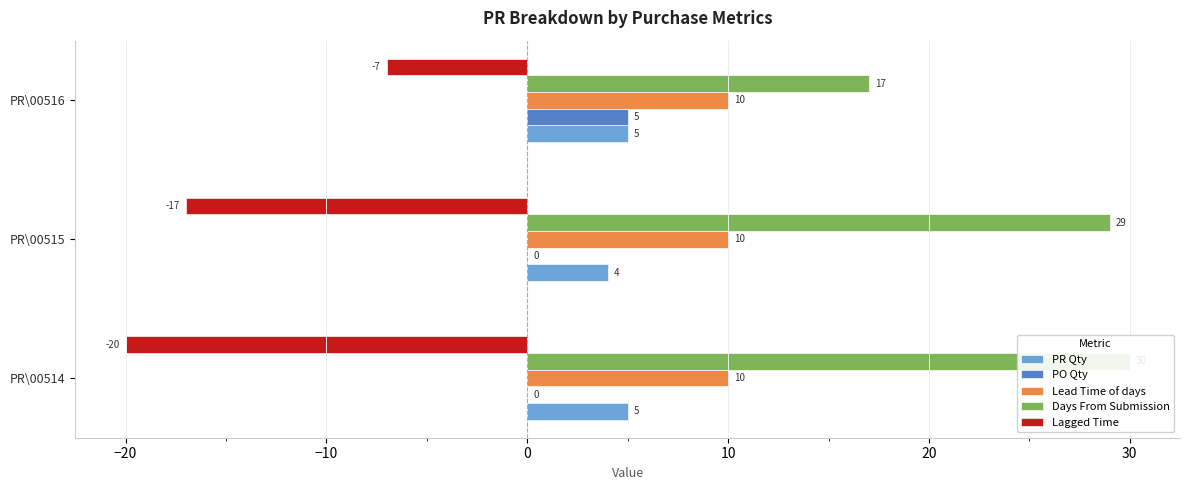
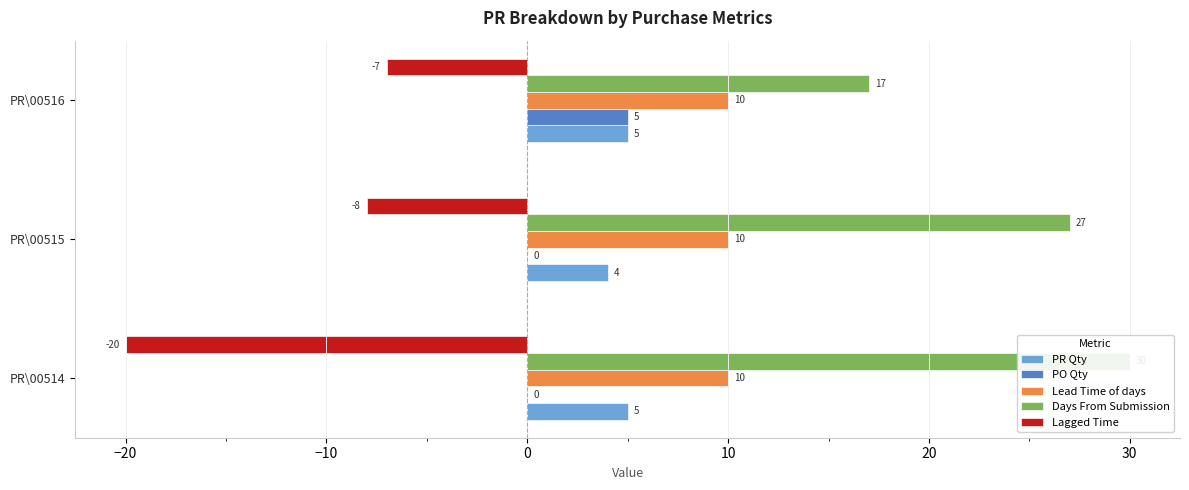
  {
    "Lead Time of days": {
      "PR\\00516": 10,
      "PR\\00515": 10,
      "PR\\00514": 10
    },
    "Days From Submission": {
      "PR\\00516": 17,
-     "PR\\00515": 29
+     "PR\\00515": 27
    },
    "Lagged Time": {
      "PR\\00516": -7,
-     "PR\\00515": -17,
+     "PR\\00515": -8,
      "PR\\00514": -20
    }
  }
